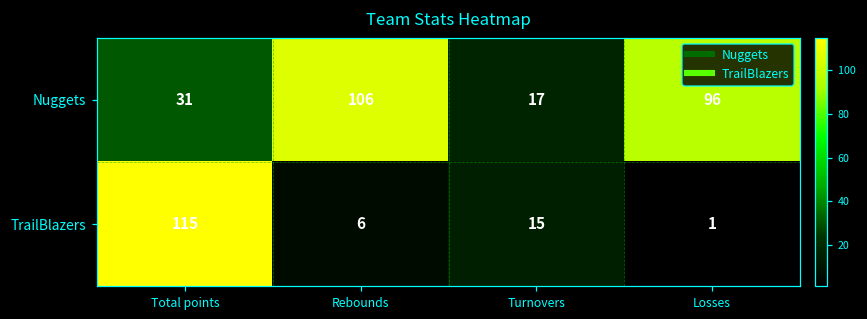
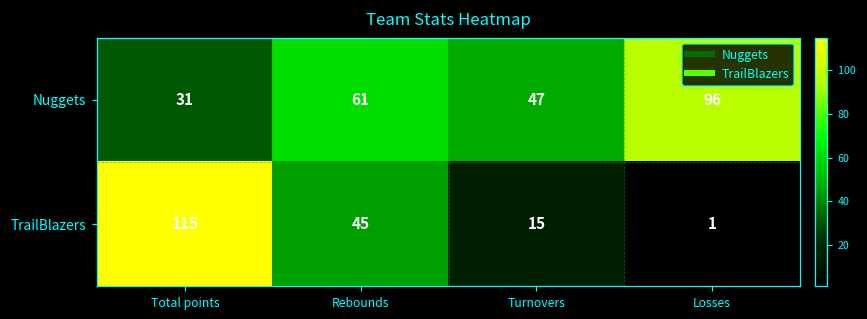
  {
    "Nuggets": {
      "Total points": 31,
-     "Rebounds": 106,
-     "Turnovers": 17,
+     "Rebounds": 61,
+     "Turnovers": 47,
      "Losses": 96
    },
    "TrailBlazers": {
      "Total points": 115,
-     "Rebounds": 6,
+     "Rebounds": 45,
      "Turnovers": 15,
      "Losses": 1
    }
  }
